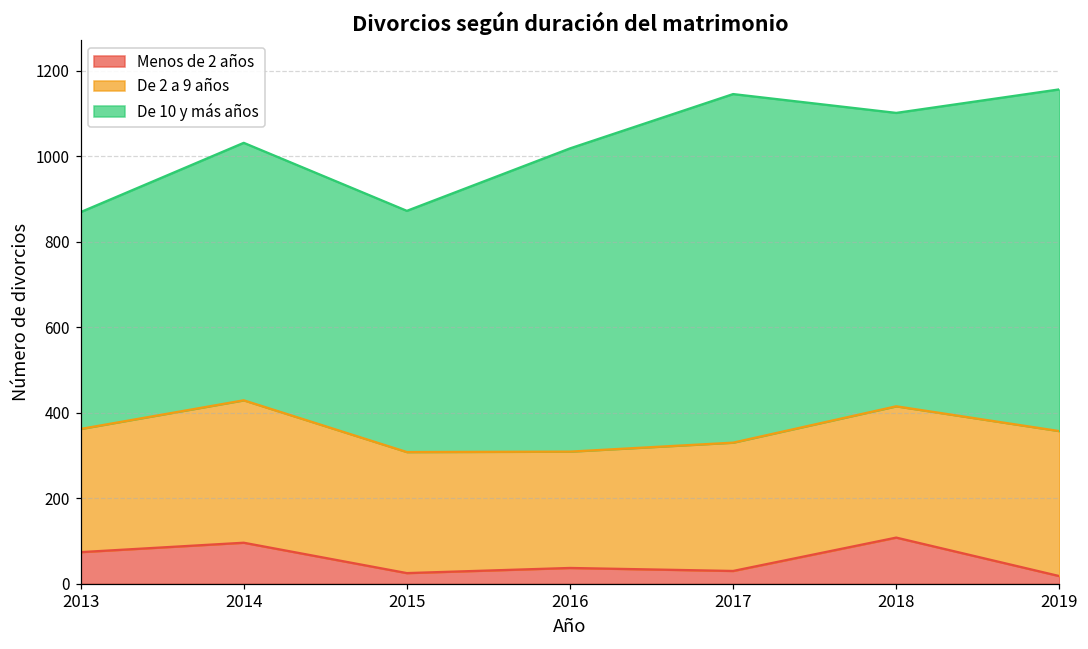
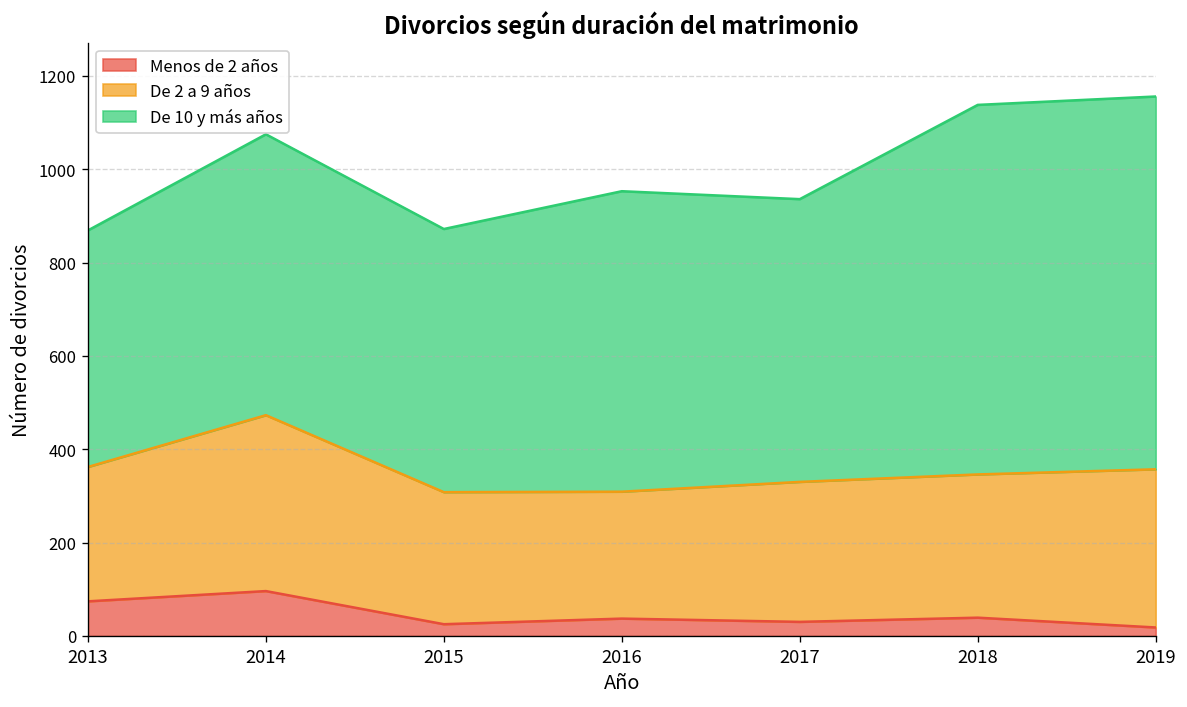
  {
    "Menos de 2 años": {
      "2013": 70,
      "2014": 100,
      "2015": 30,
      "2016": 40,
      "2017": 30,
-     "2018": 110,
+     "2018": 40,
      "2019": 20
    },
    "De 2 a 9 años": {
      "2013": 290,
-     "2014": 330,
+     "2014": 380,
      "2015": 280,
      "2016": 270,
      "2017": 300,
      "2018": 310,
      "2019": 340
    },
    "De 10 y más años": {
      "2013": 510,
      "2014": 600,
      "2015": 560,
-     "2016": 710,
-     "2017": 820,
-     "2018": 690,
+     "2016": 640,
+     "2017": 610,
+     "2018": 790,
      "2019": 800
    }
  }
